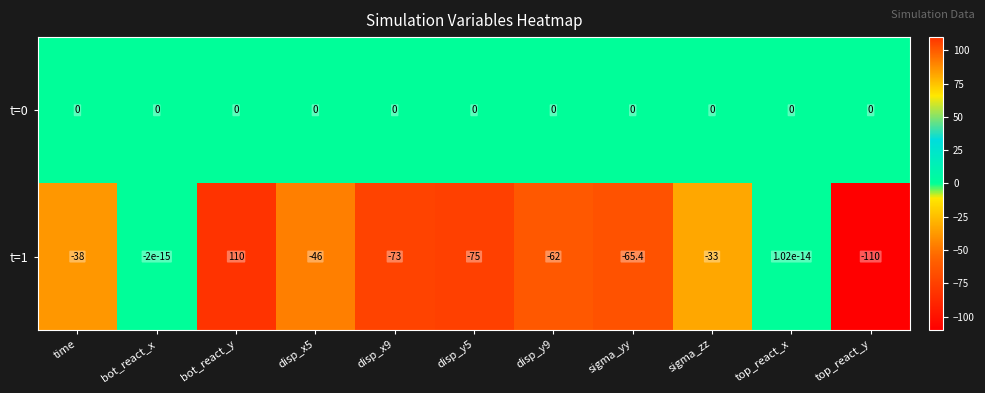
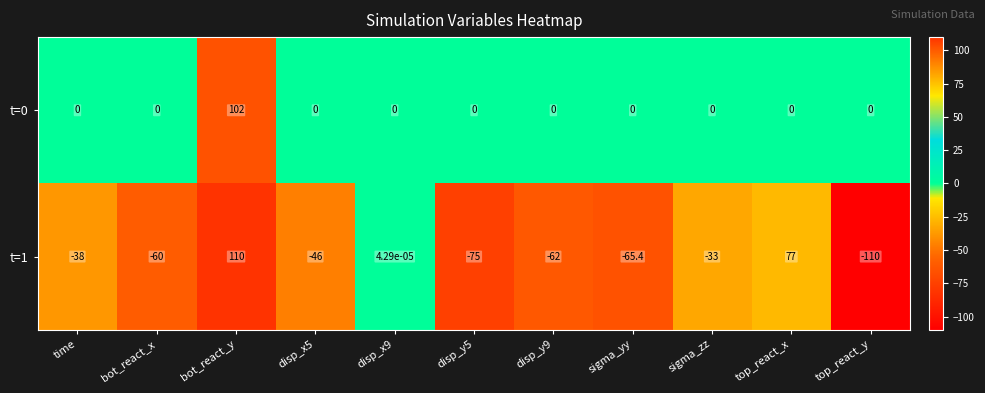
  {
    "t=0": {
-     "bot_react_y": "0"
+     "bot_react_y": "102"
    },
    "t=1": {
-     "bot_react_x": "-2e-15",
-     "disp_x9": "-73",
-     "top_react_x": "1.02e-14"
+     "bot_react_x": "-60",
+     "disp_x9": "4.29e-05",
+     "top_react_x": "77"
    }
  }
